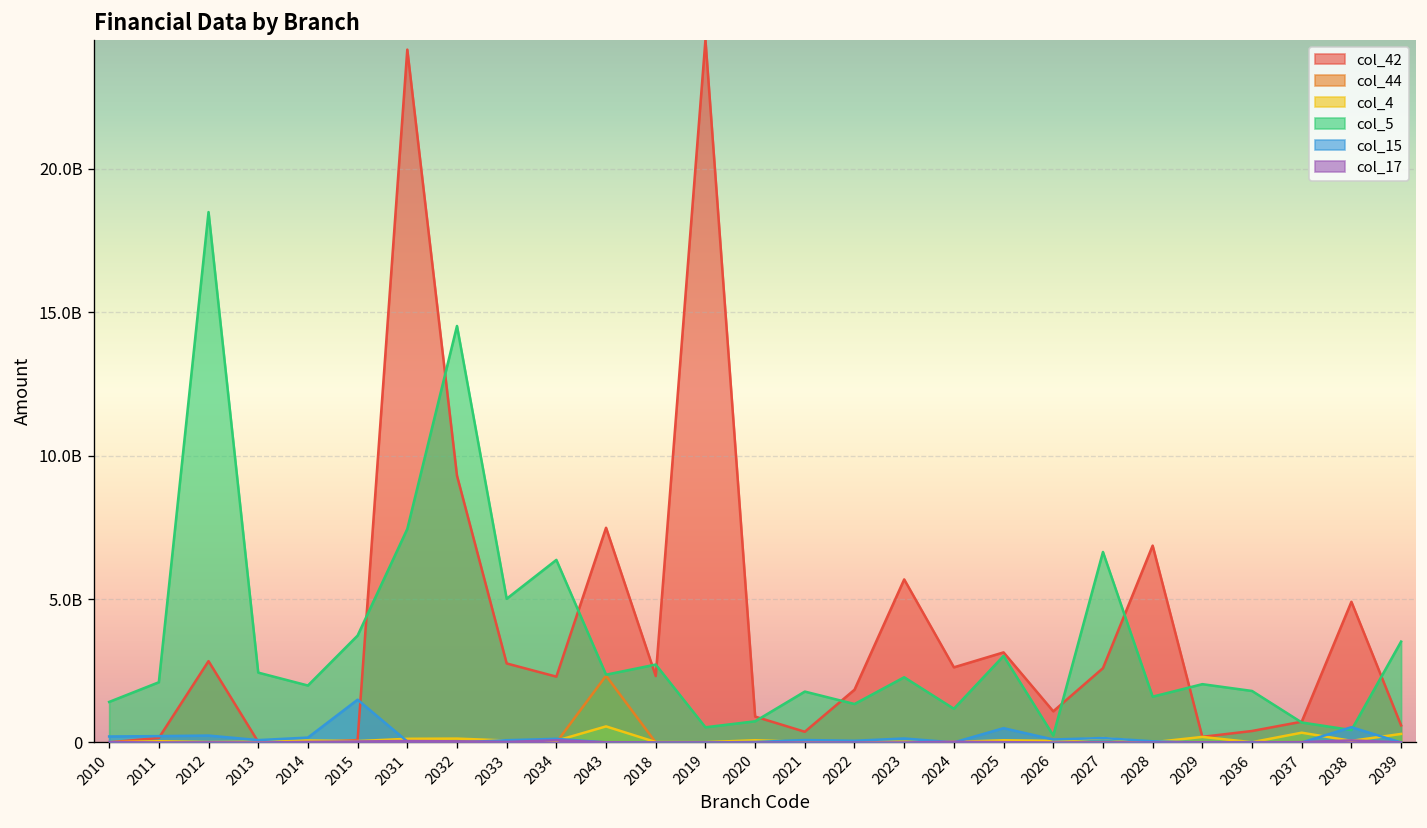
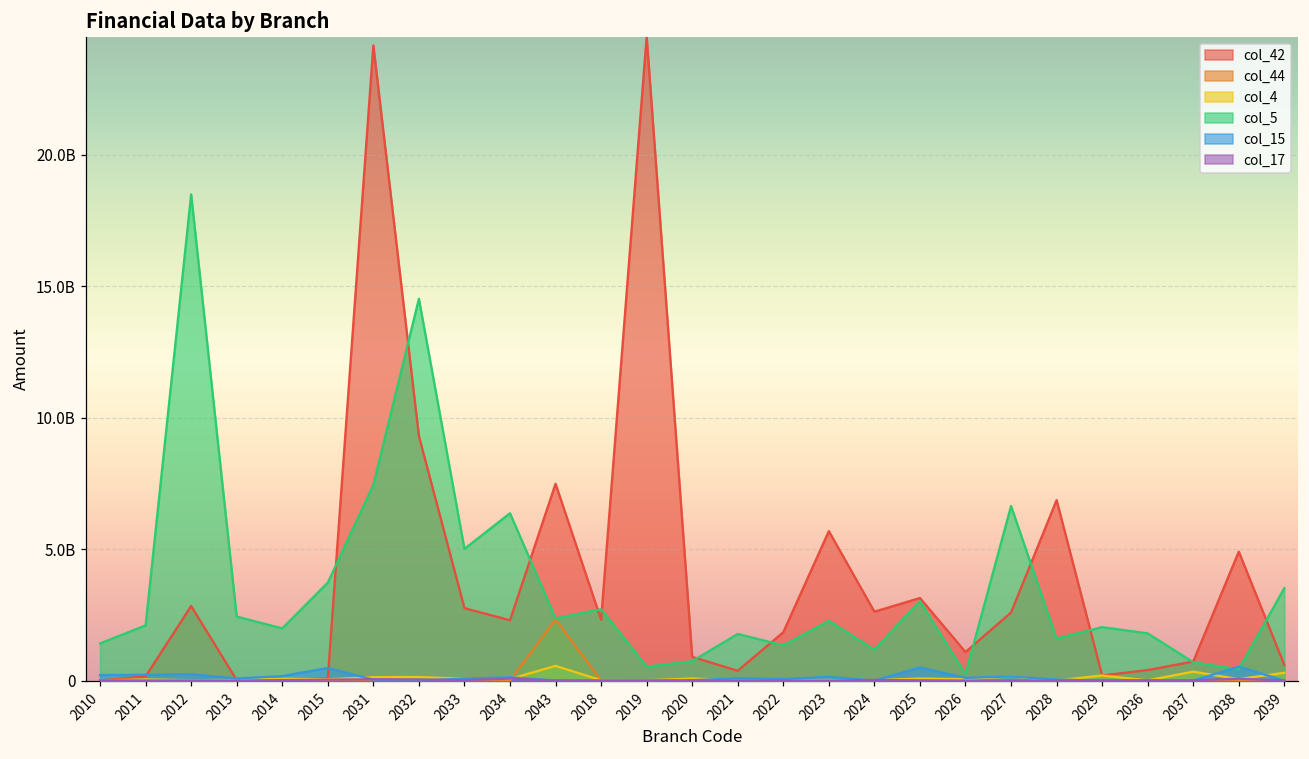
  {
    "col_4": {
      "2043": 600000000,
      "2037": 300000000,
      "2039": 300000000
    },
    "col_5": {
      "2010": 1400000000,
      "2011": 2100000000,
      "2012": 18500000000,
      "2013": 2400000000,
      "2014": 2000000000,
      "2015": 3700000000,
      "2031": 7400000000,
      "2032": 14500000000,
      "2033": 5000000000,
      "2034": 6400000000,
      "2018": 2700000000,
      "2019": 500000000,
      "2020": 700000000,
      "2021": 1800000000,
      "2022": 1300000000,
      "2023": 2300000000,
      "2024": 1200000000,
      "2025": 3000000000,
      "2026": 200000000,
      "2027": 6600000000,
      "2028": 1600000000,
      "2029": 2000000000,
      "2036": 1800000000,
      "2039": 3500000000
    },
    "col_15": {
      "2010": 200000000,
      "2012": 200000000,
-     "2015": 1500000000,
+     "2015": 500000000,
      "2023": 100000000,
      "2025": 500000000
    }
  }
